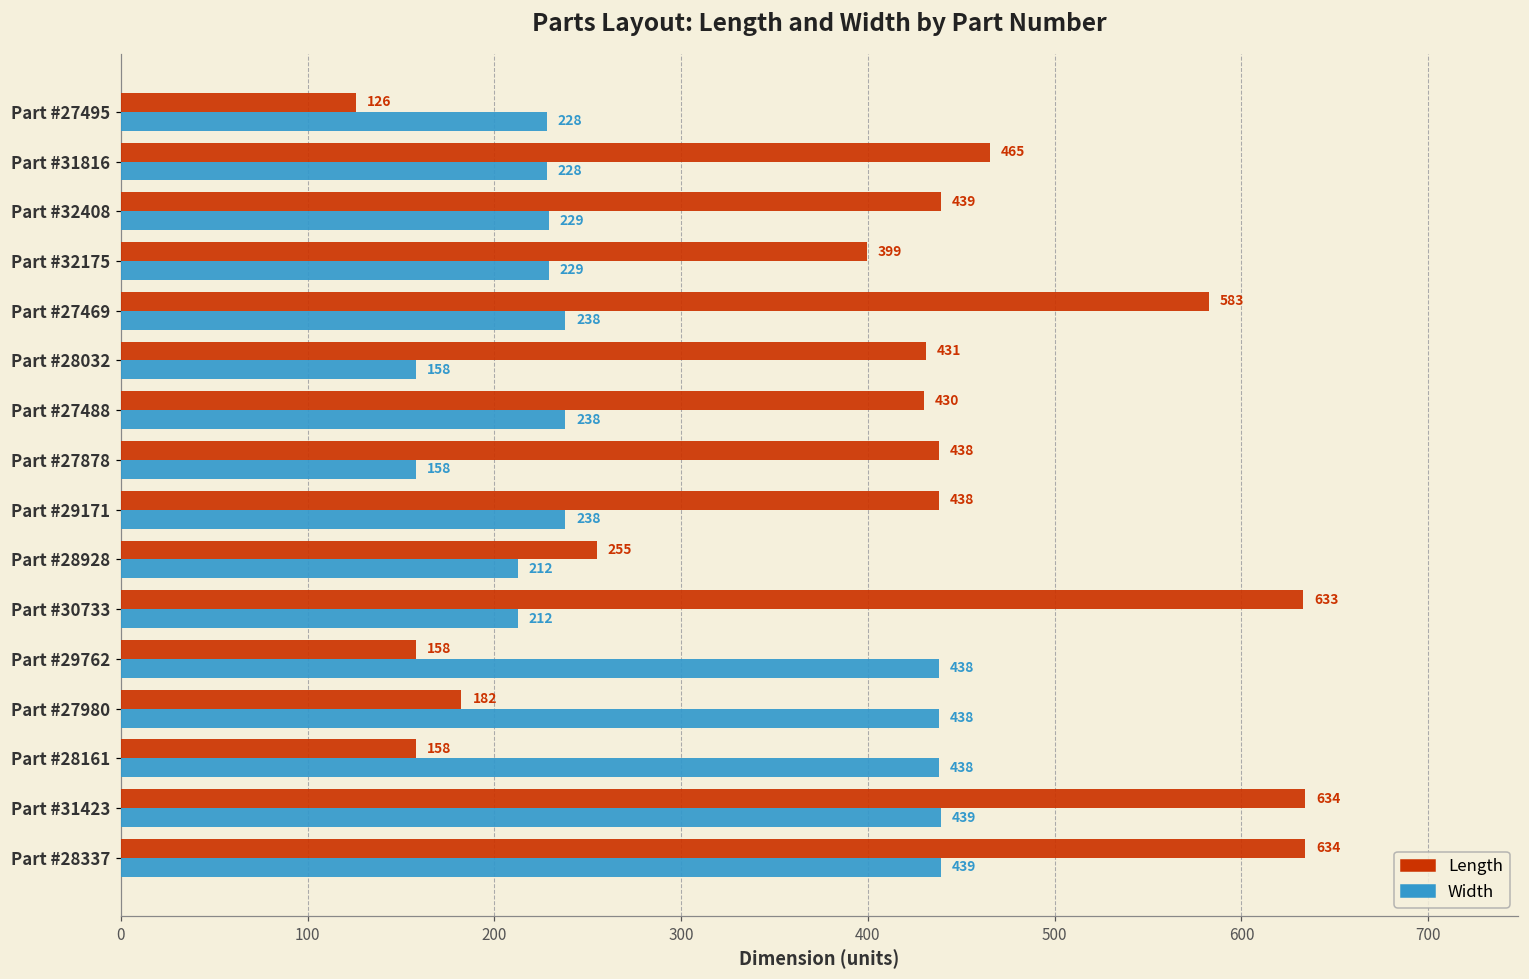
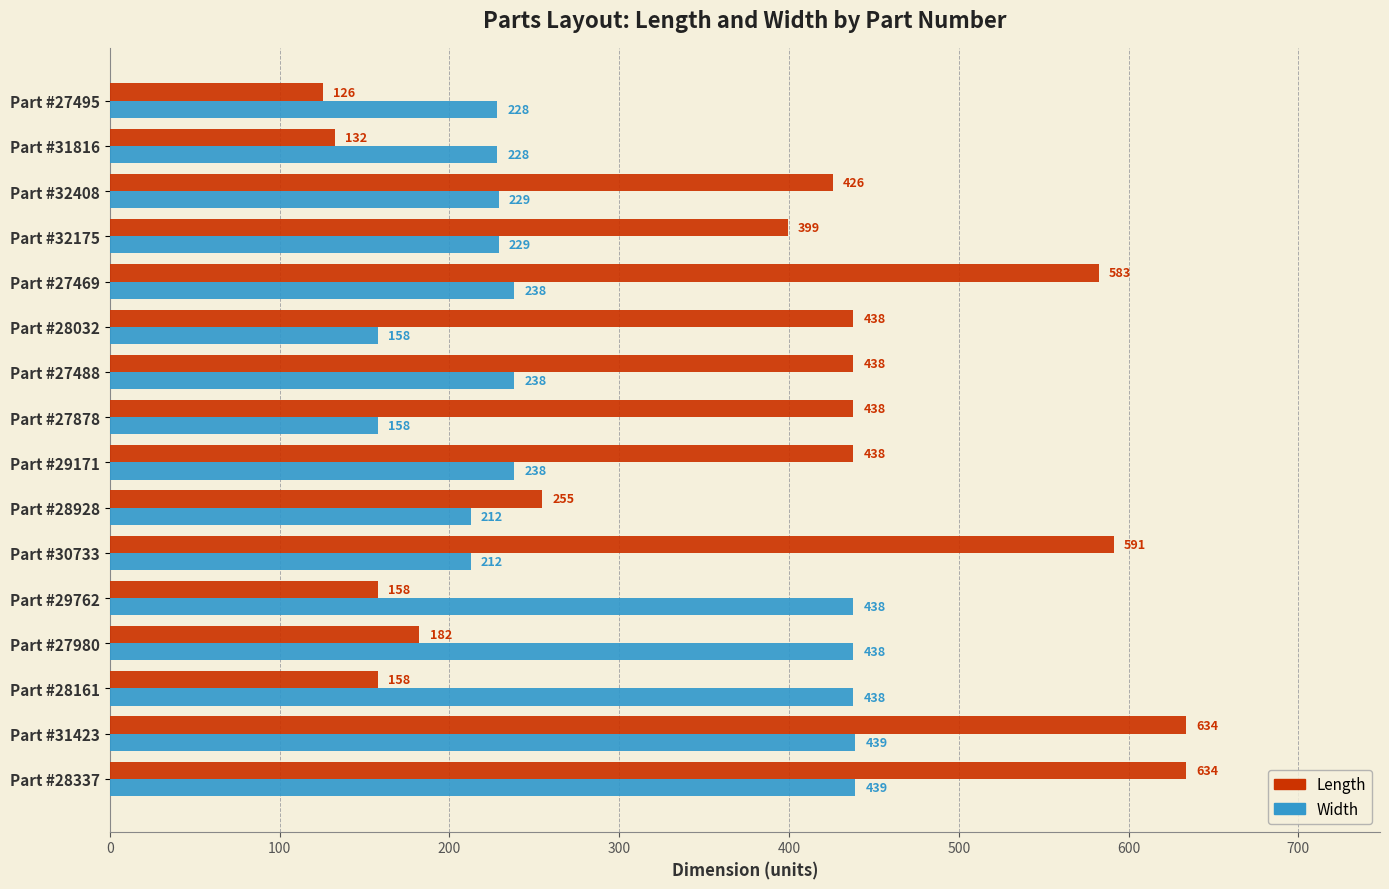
  {
    "Length": {
      "Part #27495": 126,
-     "Part #31816": 465,
-     "Part #32408": 439,
+     "Part #31816": 132,
+     "Part #32408": 426,
      "Part #32175": 399,
      "Part #27469": 583,
-     "Part #28032": 431,
-     "Part #27488": 430,
+     "Part #28032": 438,
+     "Part #27488": 438,
      "Part #27878": 438,
      "Part #29171": 438,
      "Part #28928": 255,
-     "Part #30733": 633,
+     "Part #30733": 591,
      "Part #29762": 158,
      "Part #27980": 182,
      "Part #28161": 158,
      "Part #31423": 634,
      "Part #28337": 634
    },
    "Width": {
      "Part #27495": 228,
      "Part #31816": 228,
      "Part #32408": 229,
      "Part #32175": 229,
      "Part #27469": 238,
      "Part #28032": 158,
      "Part #27488": 238,
      "Part #27878": 158,
      "Part #29171": 238,
      "Part #28928": 212,
      "Part #30733": 212,
      "Part #29762": 438,
      "Part #27980": 438,
      "Part #28161": 438,
      "Part #31423": 439,
      "Part #28337": 439
    }
  }
